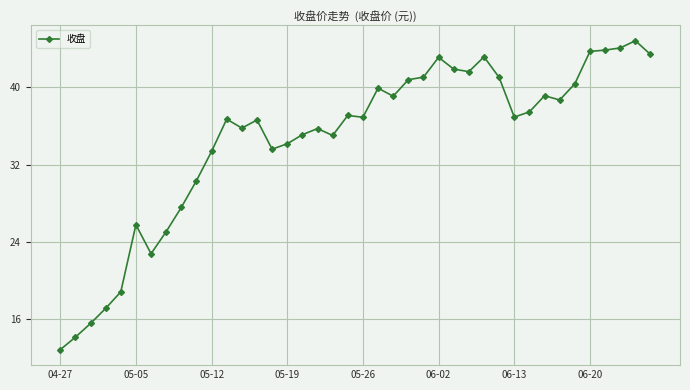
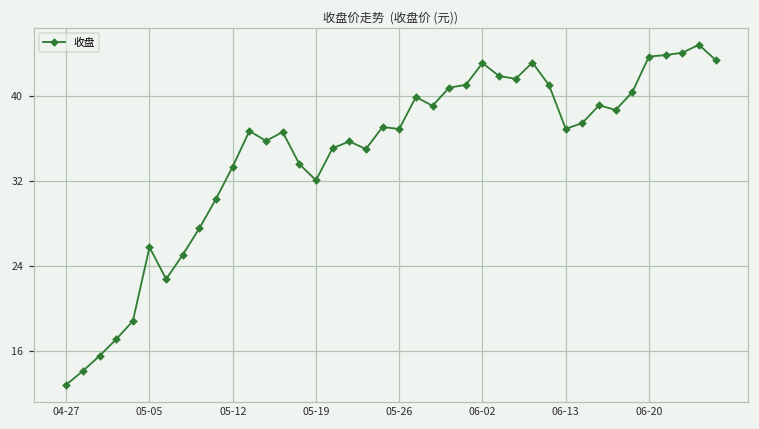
  {
    "04-27": 13,
    "05-05": 26,
    "05-12": 33,
-   "05-19": 34,
+   "05-19": 32,
    "05-26": 37,
    "06-02": 43,
    "06-13": 37,
    "06-20": 44
  }
